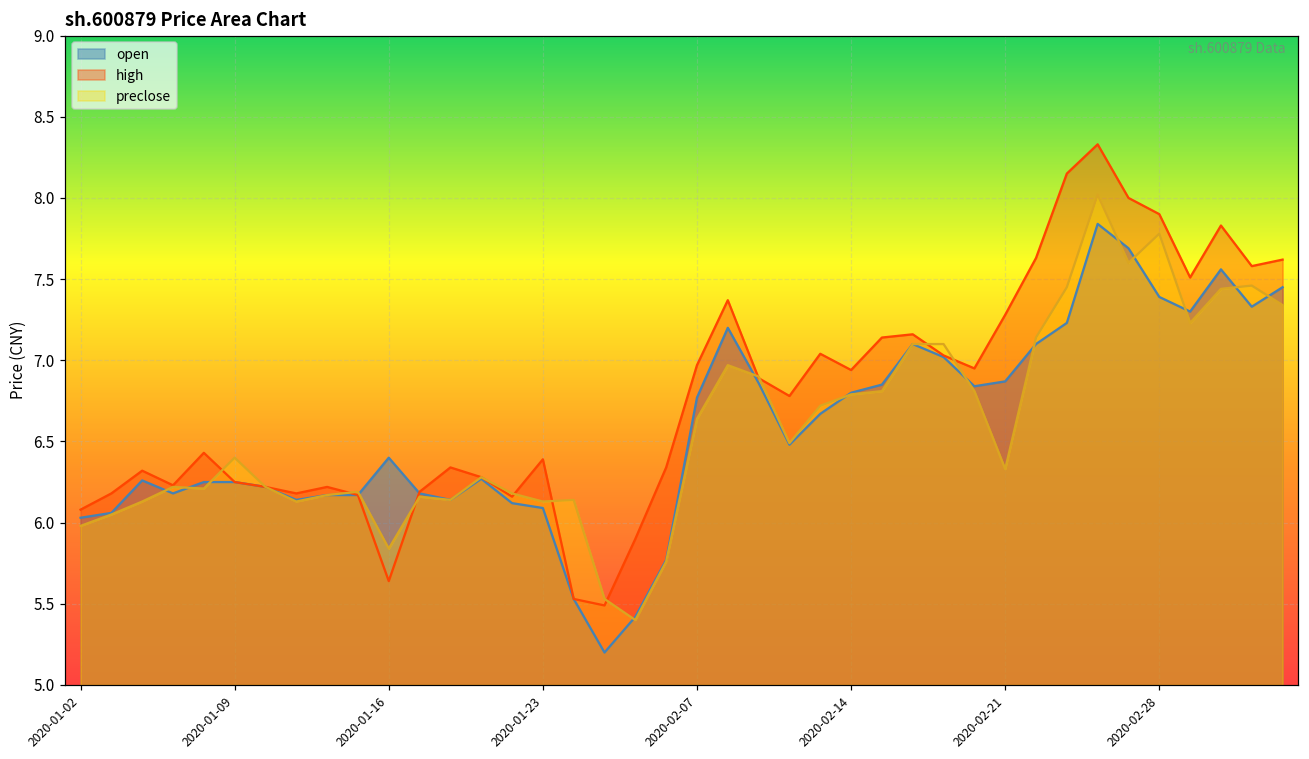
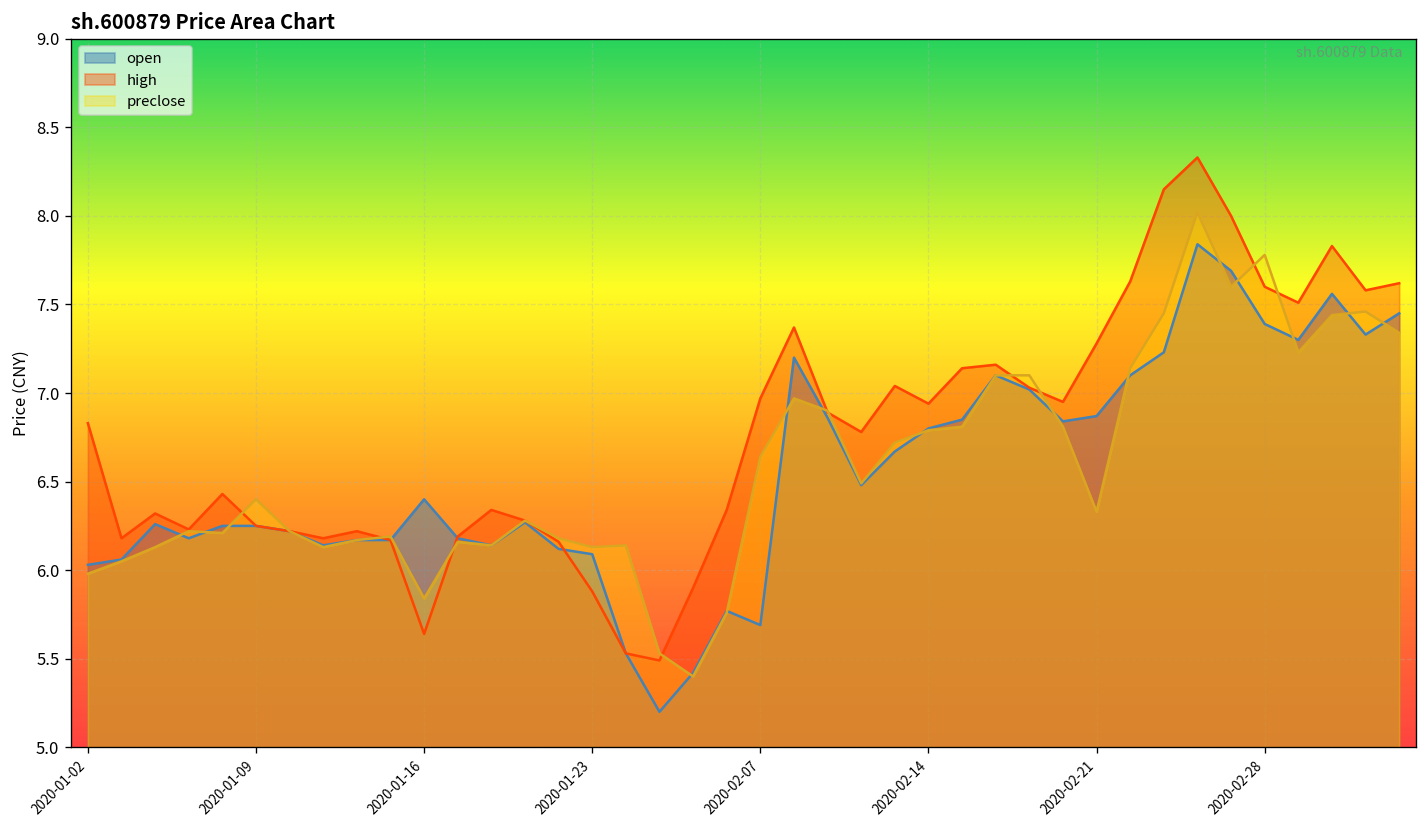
  {
    "open": {
      "2020-01-02": 6.03,
      "2020-01-16": 6.40,
      "2020-01-23": 6.09,
-     "2020-02-07": 6.77,
+     "2020-02-07": 5.69,
      "2020-02-21": 6.87,
      "2020-02-28": 7.39
    },
    "high": {
-     "2020-01-02": 6.08,
+     "2020-01-02": 6.83,
      "2020-01-16": 5.64,
-     "2020-01-23": 6.39,
+     "2020-01-23": 5.88,
      "2020-02-07": 6.97,
      "2020-02-14": 6.94,
      "2020-02-21": 7.28,
-     "2020-02-28": 7.9
+     "2020-02-28": 7.6
    },
    "preclose": {
      "2020-01-02": 5.98,
      "2020-01-09": 6.40,
      "2020-01-16": 5.84,
      "2020-01-23": 6.13,
      "2020-02-07": 6.64,
      "2020-02-21": 6.33,
      "2020-02-28": 7.78
    }
  }
